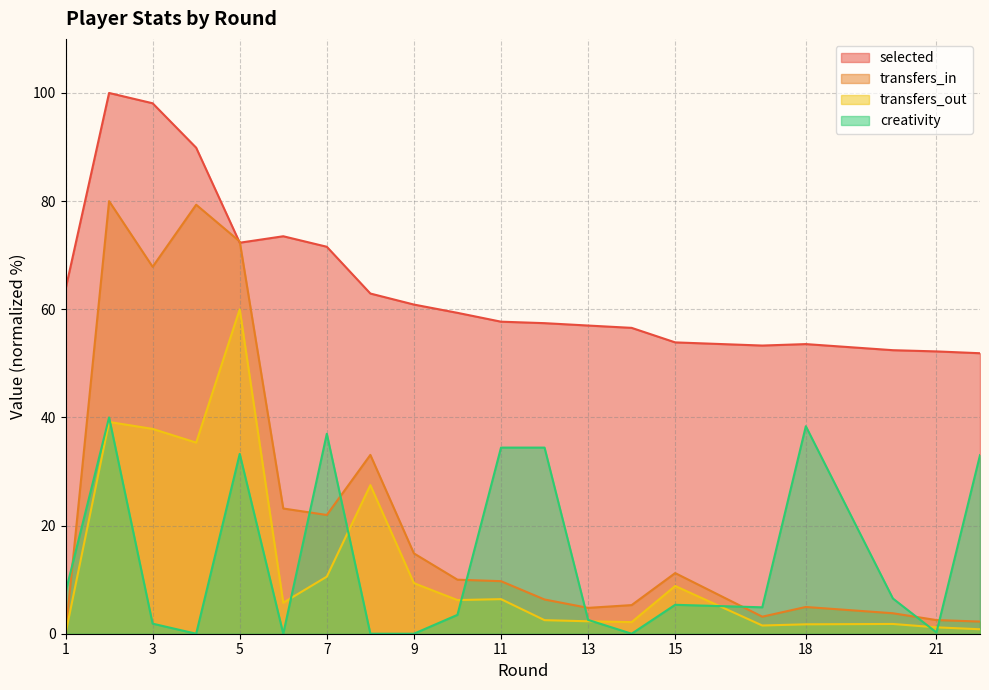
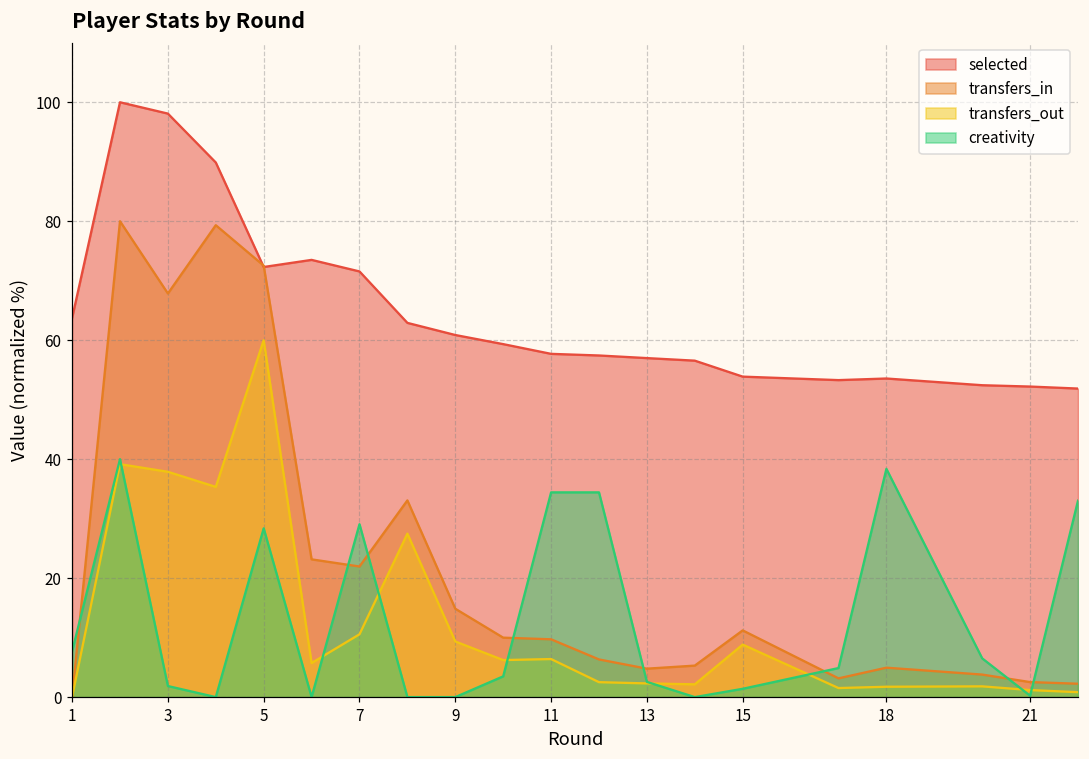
  {
    "creativity": {
      "1": 8,
      "3": 2,
-     "5": 33,
-     "7": 37,
+     "5": 28,
+     "7": 29,
      "9": 0,
      "11": 34,
-     "15": 5,
+     "15": 1,
      "18": 38,
      "21": 0
    }
  }
